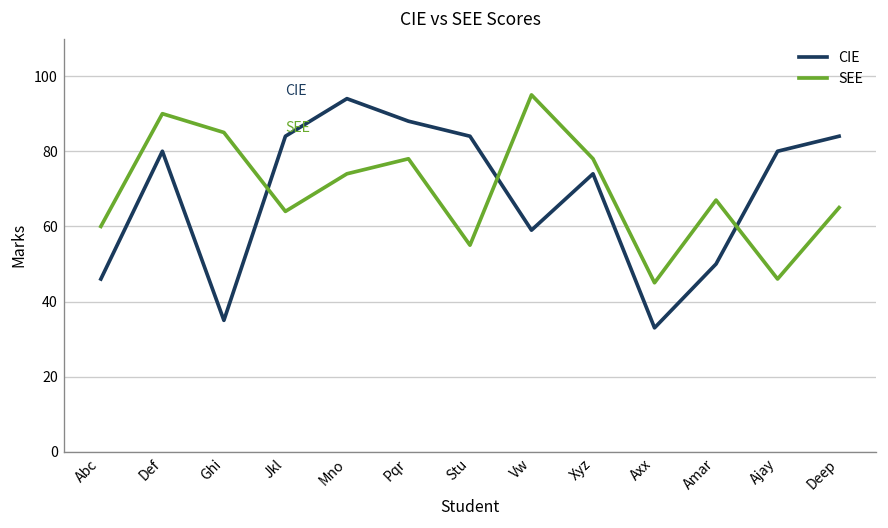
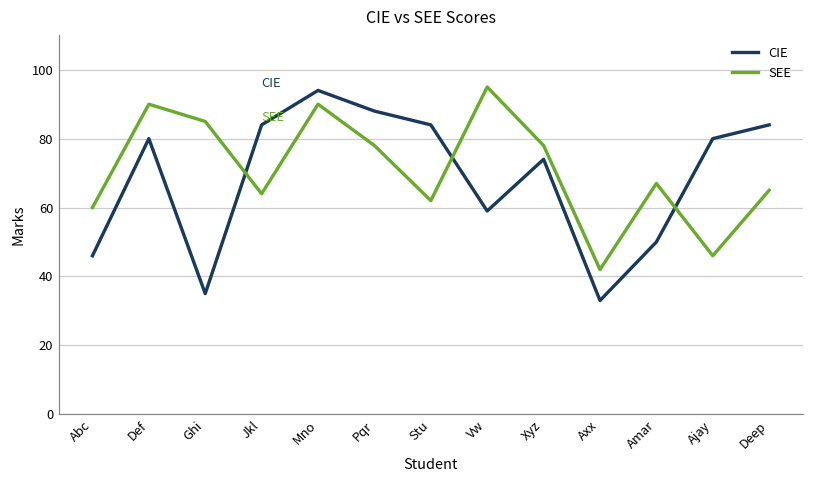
  {
    "CIE": {
      "Abc": 46,
      "Def": 80,
      "Ghi": 35,
      "Jkl": 84,
      "Mno": 94,
      "Pqr": 88,
      "Stu": 84,
      "Vw": 59,
      "Xyz": 74,
      "Axx": 33,
      "Amar": 50,
      "Ajay": 80,
      "Deep": 84
    },
    "SEE": {
      "Abc": 60,
      "Def": 90,
      "Ghi": 85,
      "Jkl": 64,
-     "Mno": 74,
+     "Mno": 90,
      "Pqr": 78,
-     "Stu": 55,
+     "Stu": 62,
      "Vw": 95,
      "Xyz": 78,
-     "Axx": 45,
+     "Axx": 42,
      "Amar": 67,
      "Ajay": 46,
      "Deep": 65
    }
  }
